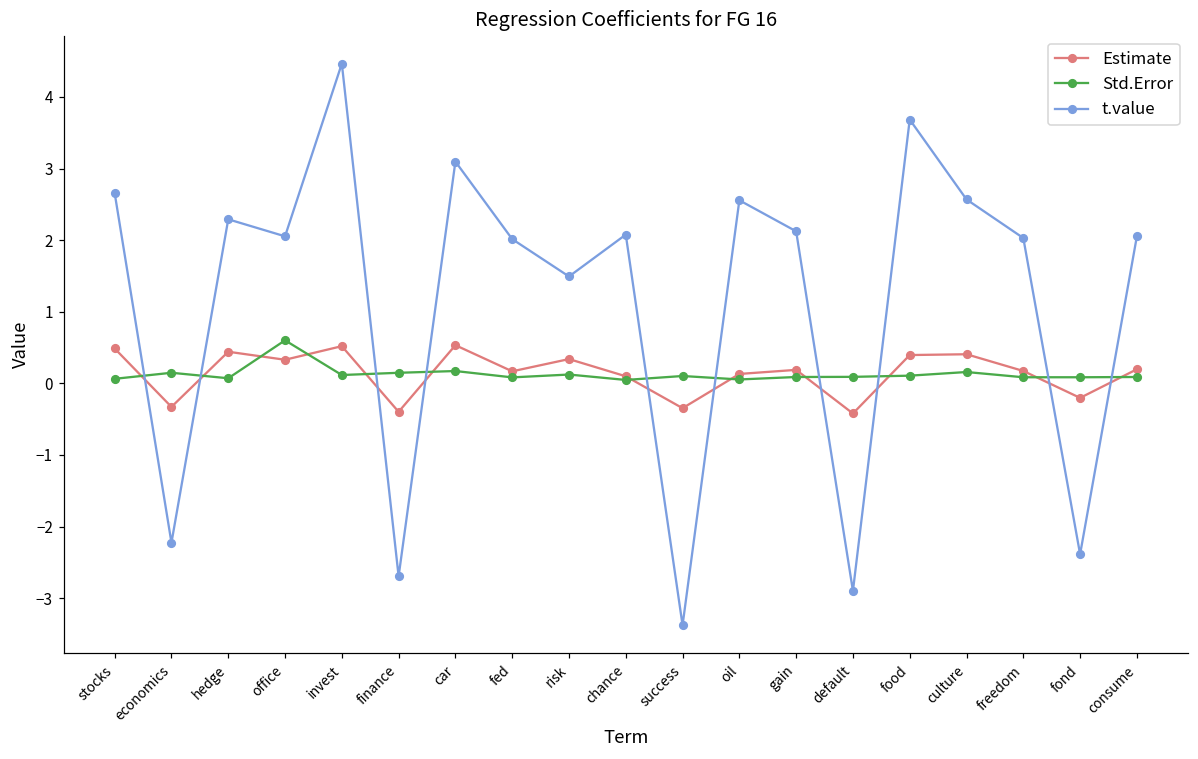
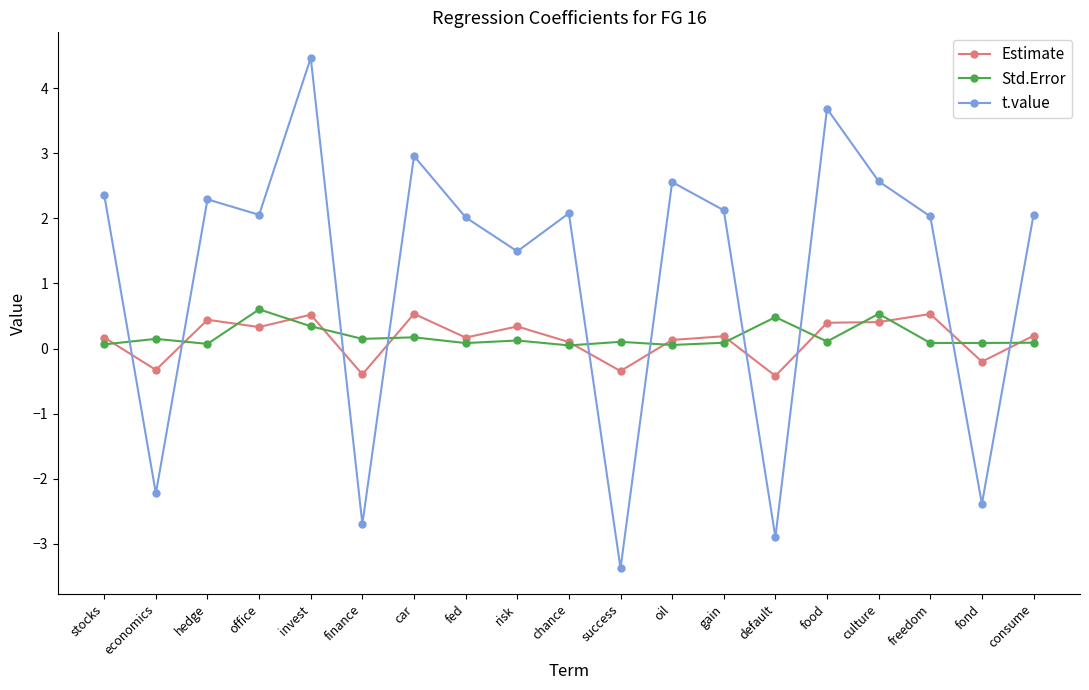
  {
    "Estimate": {
-     "stocks": 0.5,
+     "stocks": 0.2,
      "economics": -0.3,
      "hedge": 0.4,
      "office": 0.3,
      "invest": 0.5,
      "finance": -0.4,
      "car": 0.5,
      "fed": 0.2,
      "risk": 0.3,
      "chance": 0.1,
      "success": -0.3,
      "oil": 0.1,
      "gain": 0.2,
      "default": -0.4,
      "food": 0.4,
      "culture": 0.4,
-     "freedom": 0.2,
+     "freedom": 0.5,
      "fond": -0.2,
      "consume": 0.2
    },
    "Std.Error": {
      "stocks": 0.1,
      "economics": 0.1,
      "hedge": 0.1,
      "office": 0.6,
-     "invest": 0.1,
+     "invest": 0.3,
      "finance": 0.1,
      "car": 0.2,
      "fed": 0.1,
      "risk": 0.1,
      "chance": 0.0,
      "success": 0.1,
      "oil": 0.1,
      "gain": 0.1,
-     "default": 0.1,
+     "default": 0.5,
      "food": 0.1,
-     "culture": 0.2,
+     "culture": 0.5,
      "freedom": 0.1,
      "fond": 0.1,
      "consume": 0.1
    },
    "t.value": {
-     "stocks": 2.7,
+     "stocks": 2.4,
      "economics": -2.2,
      "hedge": 2.3,
      "office": 2.1,
      "invest": 4.5,
      "finance": -2.7,
-     "car": 3.1,
+     "car": 3.0,
      "fed": 2.0,
      "risk": 1.5,
      "chance": 2.1,
      "success": -3.4,
      "oil": 2.6,
      "gain": 2.1,
      "default": -2.9,
      "food": 3.7,
      "culture": 2.6,
      "freedom": 2.0,
      "fond": -2.4,
      "consume": 2.1
    }
  }
